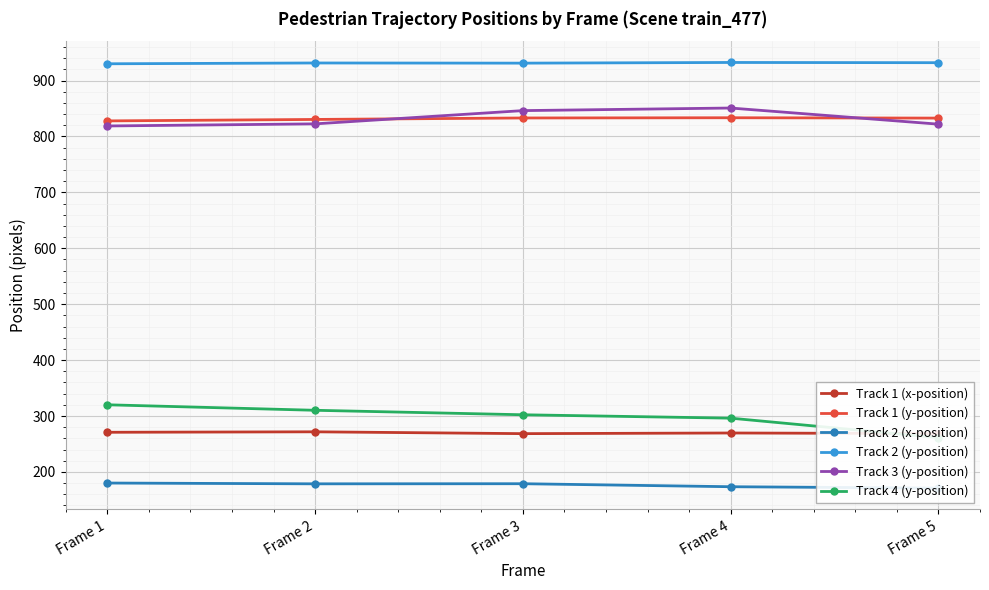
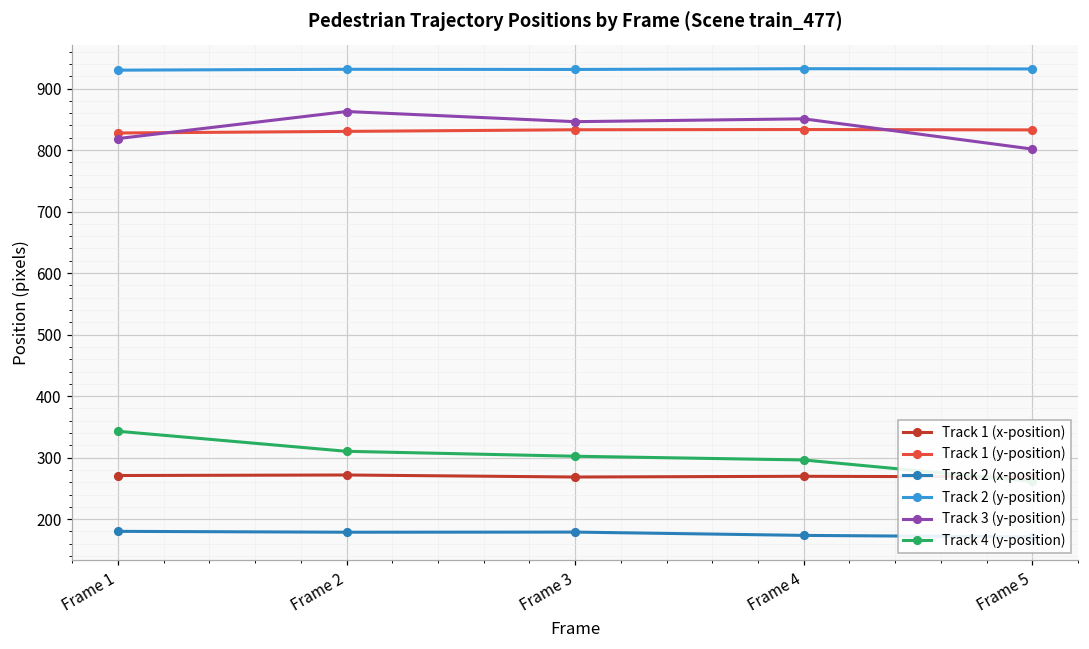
  {
    "Track 3 (y-position)": {
      "Frame 1": 820,
-     "Frame 2": 820,
+     "Frame 2": 860,
      "Frame 3": 850,
      "Frame 4": 850,
-     "Frame 5": 820
+     "Frame 5": 800
    },
    "Track 4 (y-position)": {
-     "Frame 1": 320,
+     "Frame 1": 340,
      "Frame 2": 310,
      "Frame 3": 300,
      "Frame 4": 300
    }
  }
